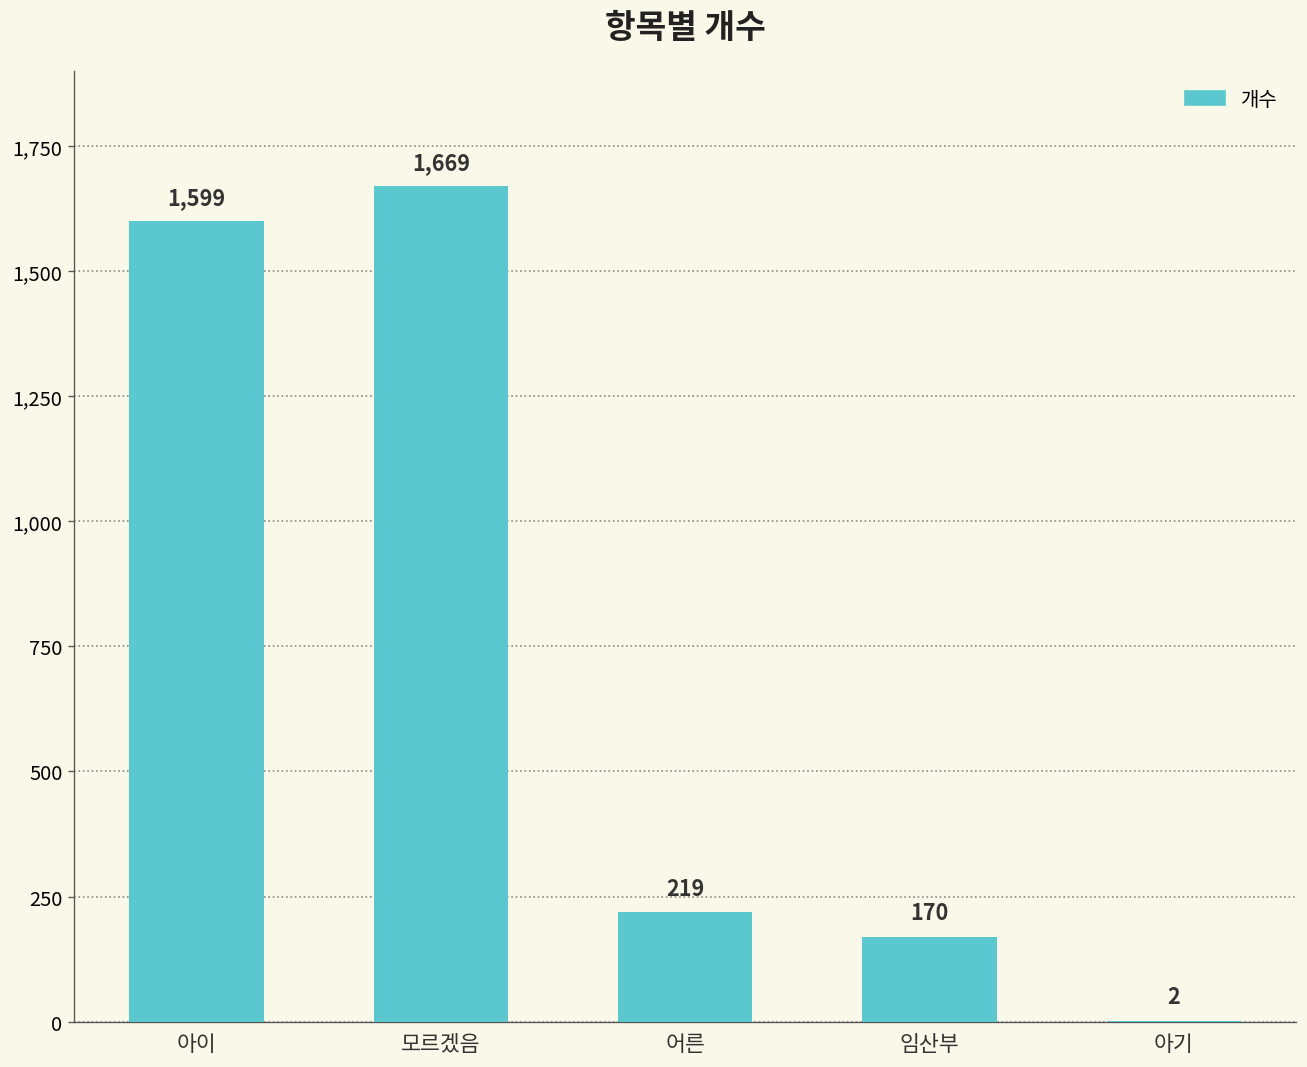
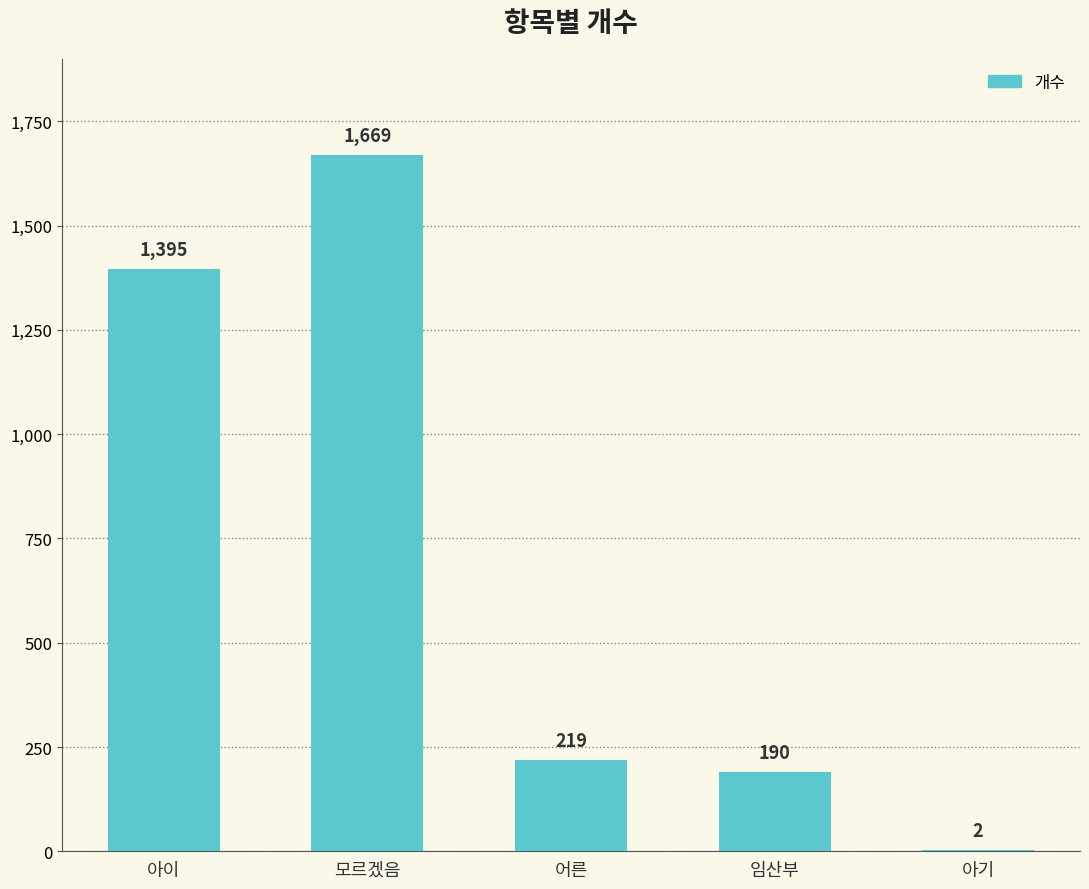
  {
-   "아이": "1,599",
+   "아이": "1,395",
    "모르겠음": "1,669",
    "어른": "219",
-   "임산부": "170",
+   "임산부": "190",
    "아기": "2"
  }
